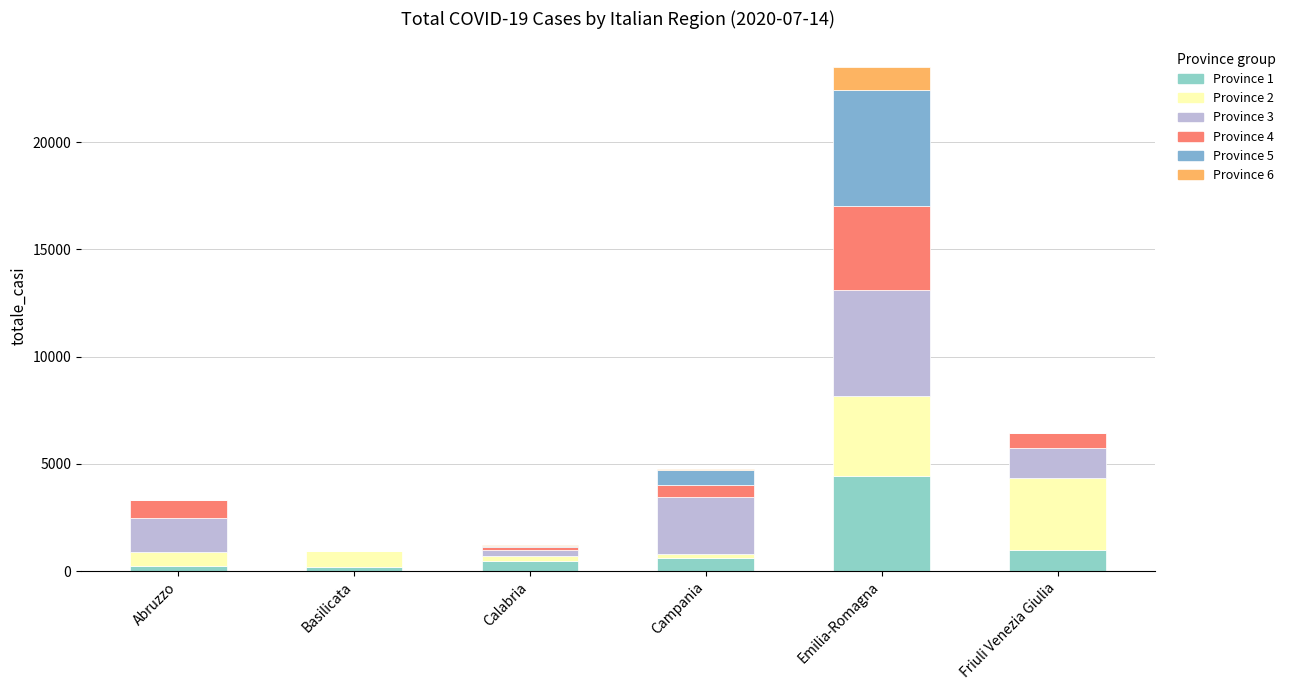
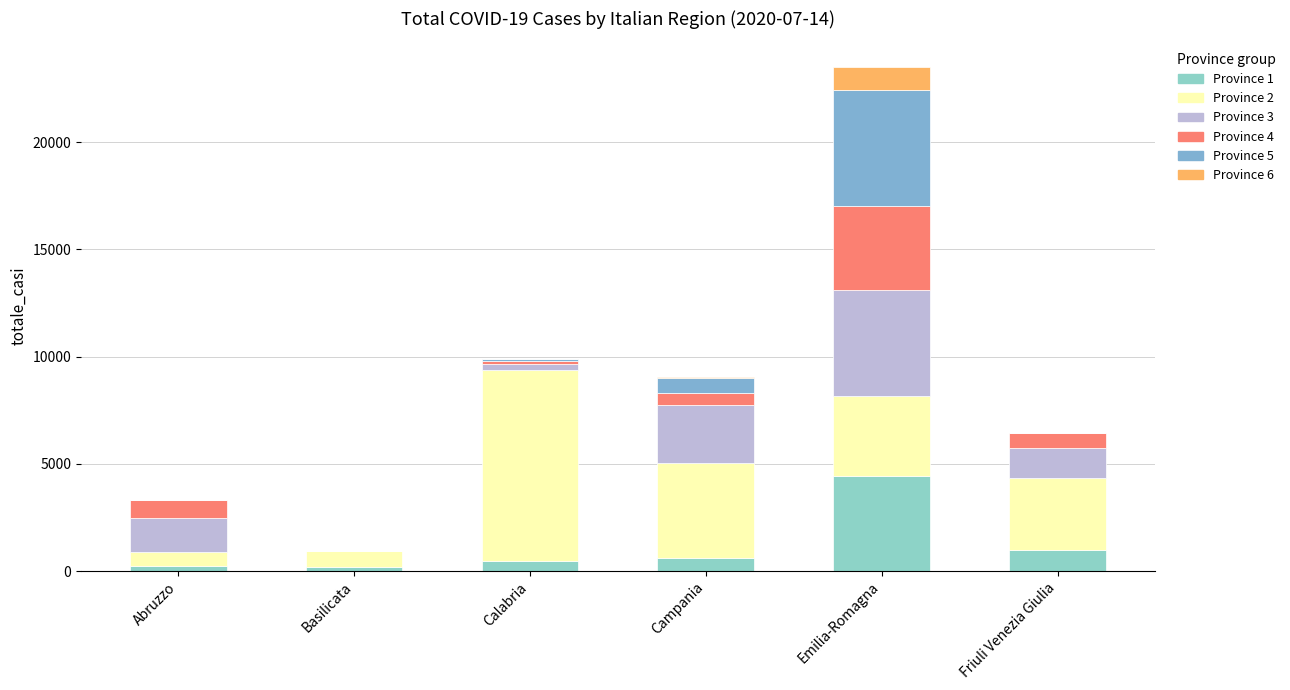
  {
    "Province 2": {
      "Abruzzo": 600,
      "Basilicata": 700,
-     "Calabria": 200,
-     "Campania": 200,
+     "Calabria": 8900,
+     "Campania": 4500,
      "Emilia-Romagna": 3700,
      "Friuli Venezia Giulia": 3300
    }
  }
